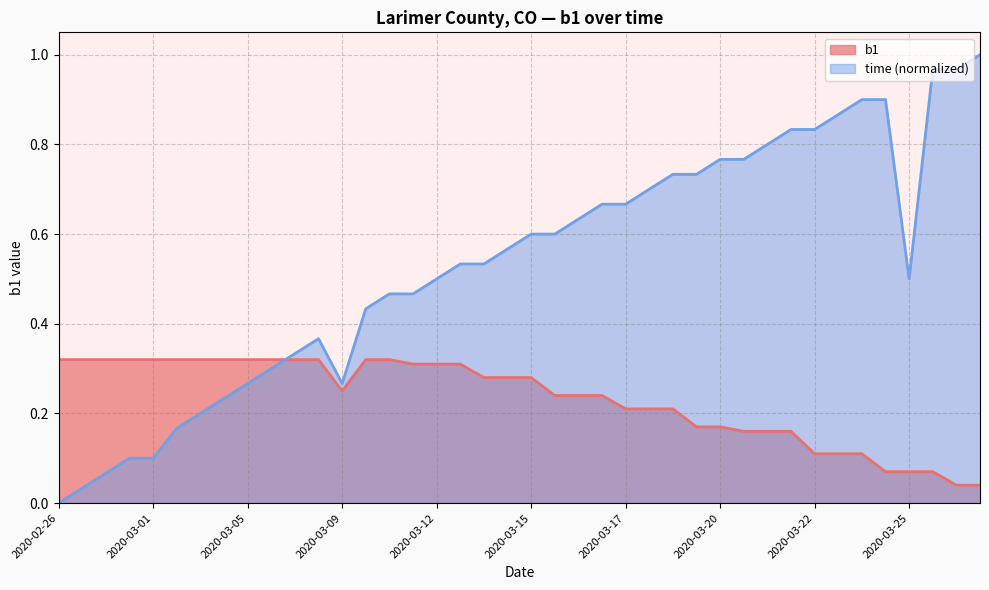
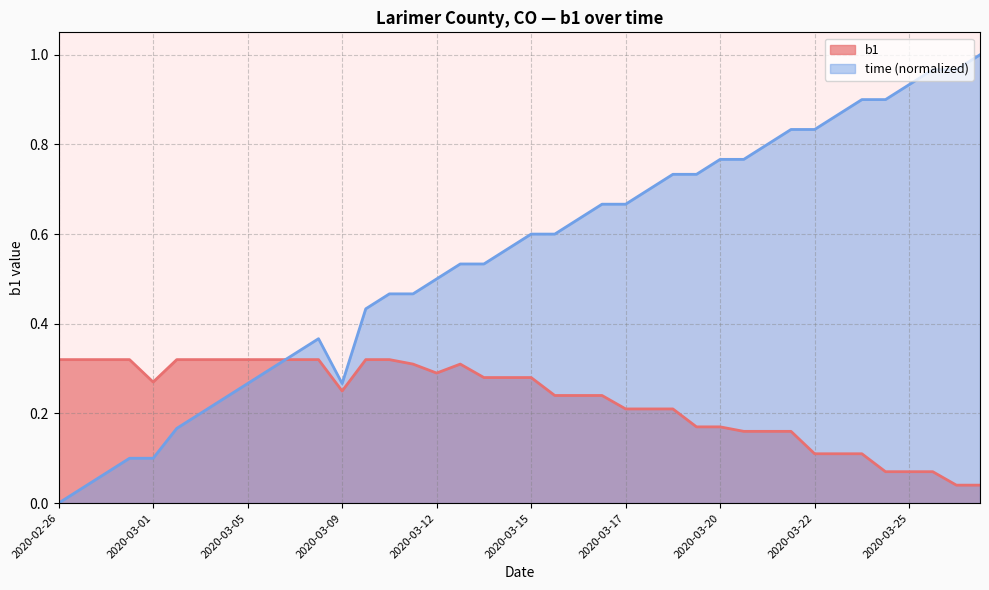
  {
    "b1": {
      "2020-02-26": 0.32,
-     "2020-03-01": 0.32,
+     "2020-03-01": 0.27,
      "2020-03-05": 0.32,
      "2020-03-09": 0.25,
-     "2020-03-12": 0.31,
+     "2020-03-12": 0.29,
      "2020-03-25": 0.07
    },
    "time (normalized)": {
      "2020-02-26": 0.00,
      "2020-03-01": 0.10,
      "2020-03-05": 0.27,
      "2020-03-09": 0.27,
      "2020-03-12": 0.50,
-     "2020-03-25": 0.50
+     "2020-03-25": 0.93
    }
  }
